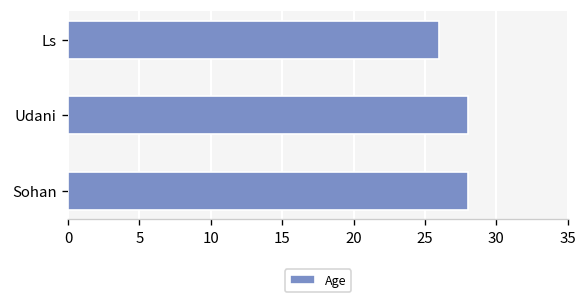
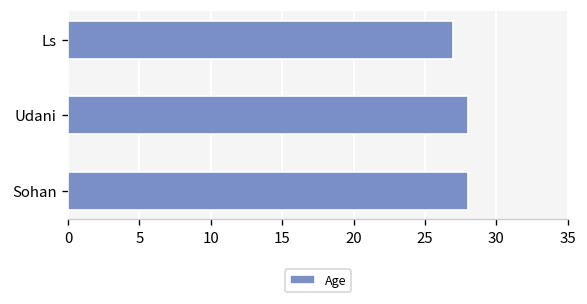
  {
-   "Ls": 26,
+   "Ls": 27,
    "Udani": 28,
    "Sohan": 28
  }
